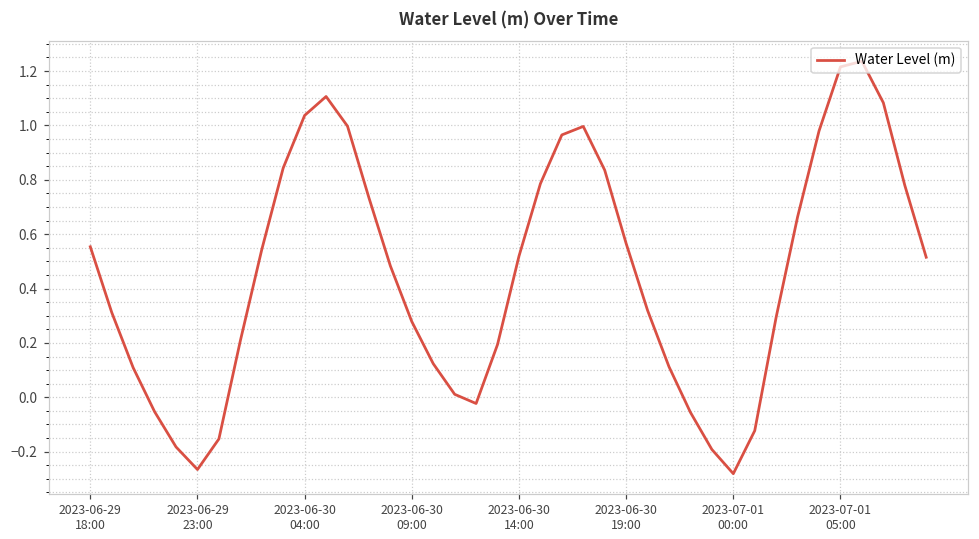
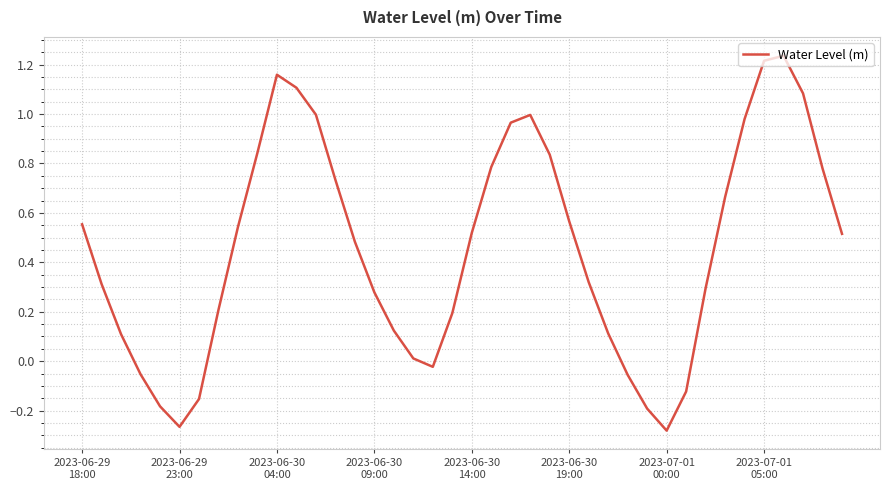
  {
    "2023-06-29 18:00": 0.55,
    "2023-06-29 23:00": -0.27,
-   "2023-06-30 04:00": 1.04,
+   "2023-06-30 04:00": 1.16,
    "2023-06-30 09:00": 0.28,
    "2023-06-30 14:00": 0.52,
    "2023-06-30 19:00": 0.57,
    "2023-07-01 00:00": -0.28
  }
